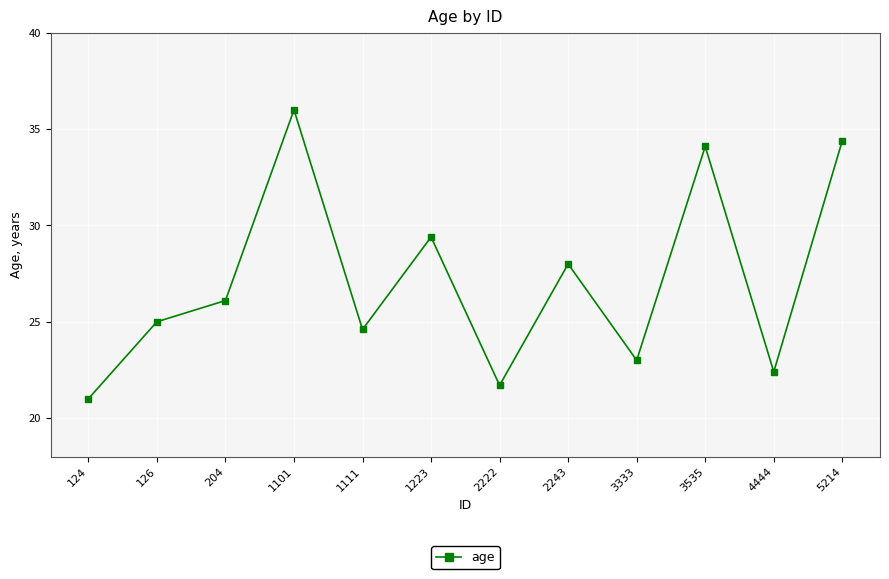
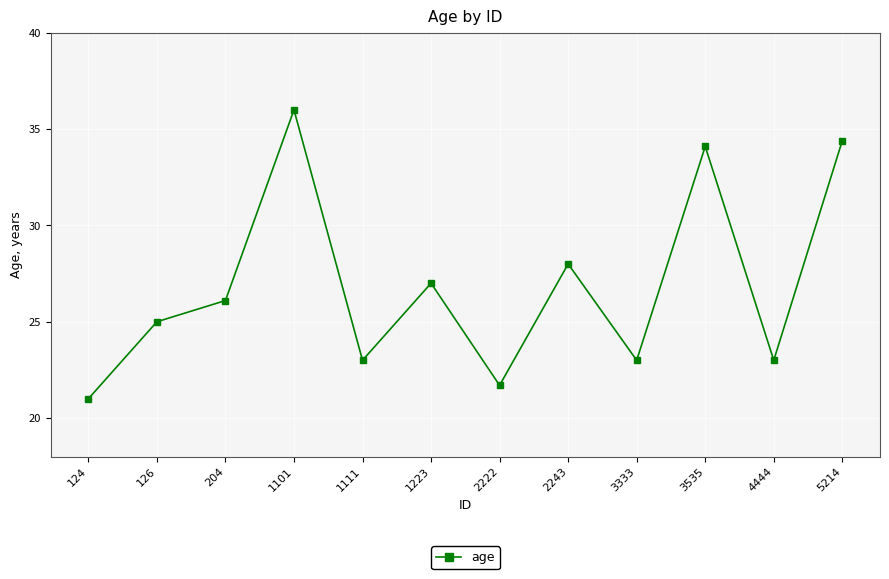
  {
    "124": 21.0,
    "126": 25.0,
    "204": 26.1,
    "1101": 36.0,
-   "1111": 24.6,
-   "1223": 29.4,
+   "1111": 23.0,
+   "1223": 27.0,
    "2222": 21.7,
    "2243": 28.0,
    "3333": 23.0,
    "3535": 34.1,
-   "4444": 22.4,
+   "4444": 23.0,
    "5214": 34.4
  }
